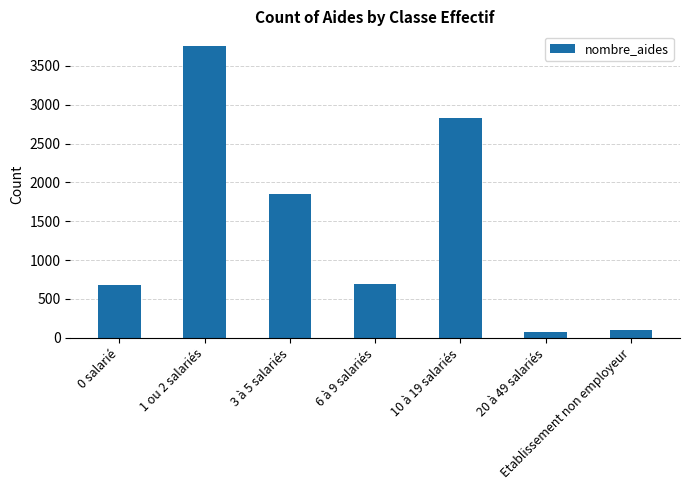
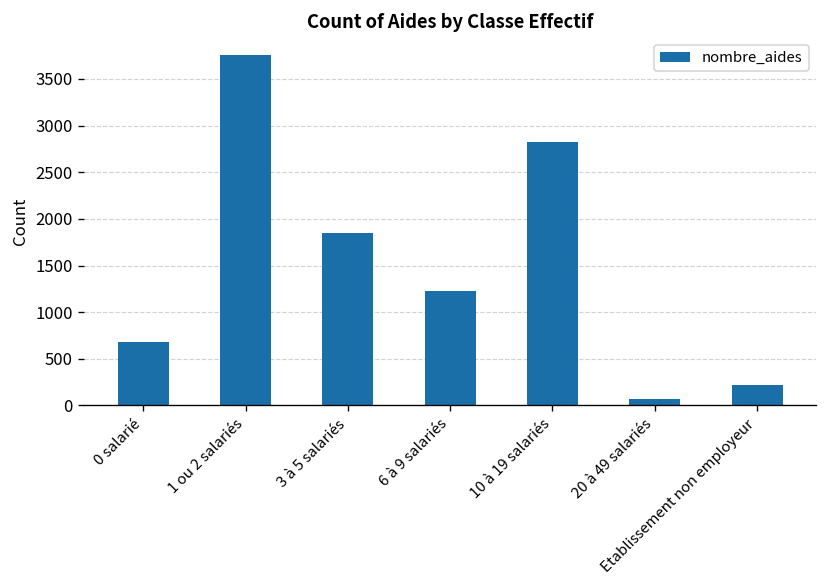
  {
    "0 salarié": 700,
    "1 ou 2 salariés": 3800,
    "3 à 5 salariés": 1800,
-   "6 à 9 salariés": 700,
+   "6 à 9 salariés": 1200,
    "10 à 19 salariés": 2800,
    "20 à 49 salariés": 100,
-   "Etablissement non employeur": 100
+   "Etablissement non employeur": 200
  }
